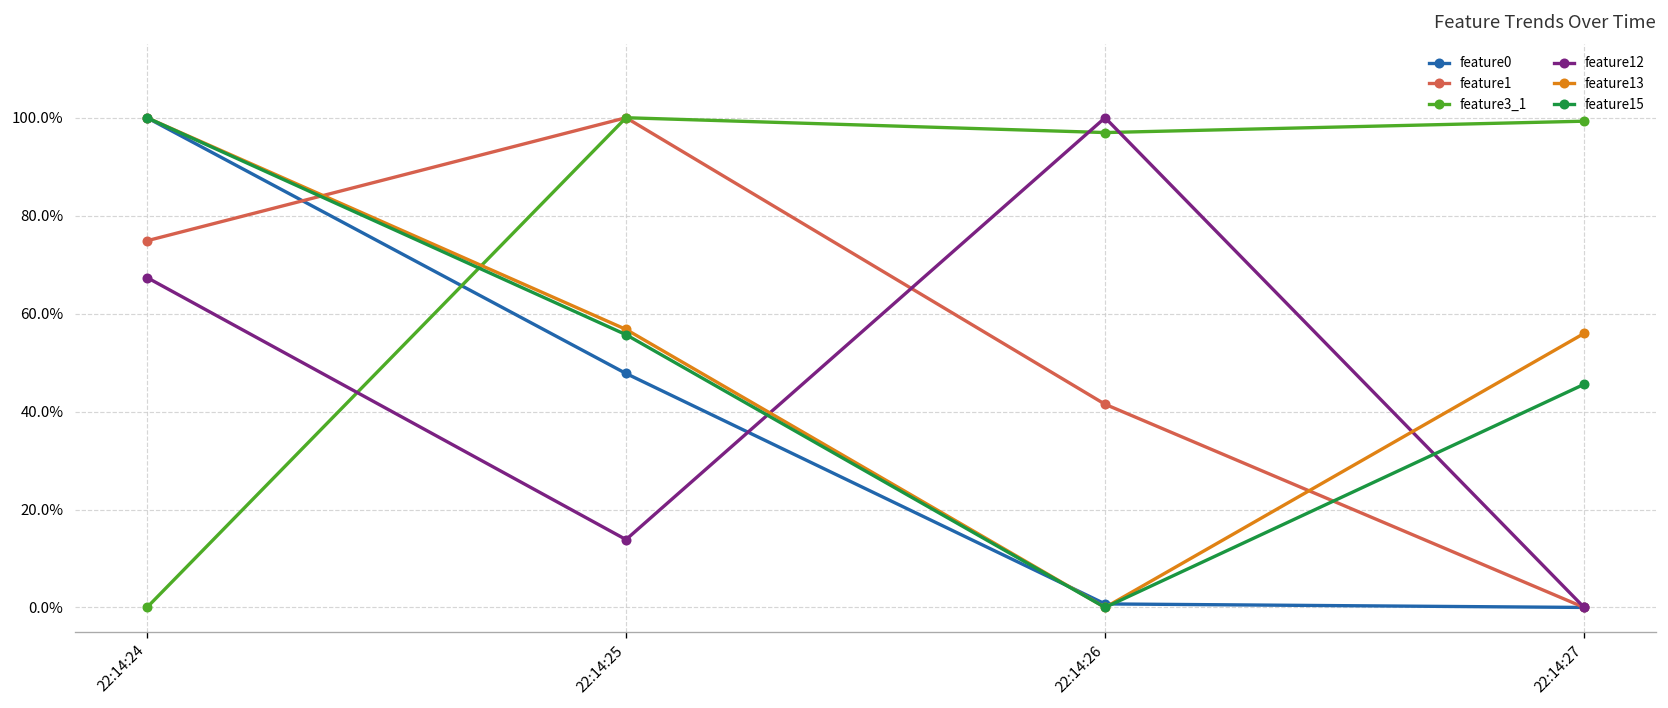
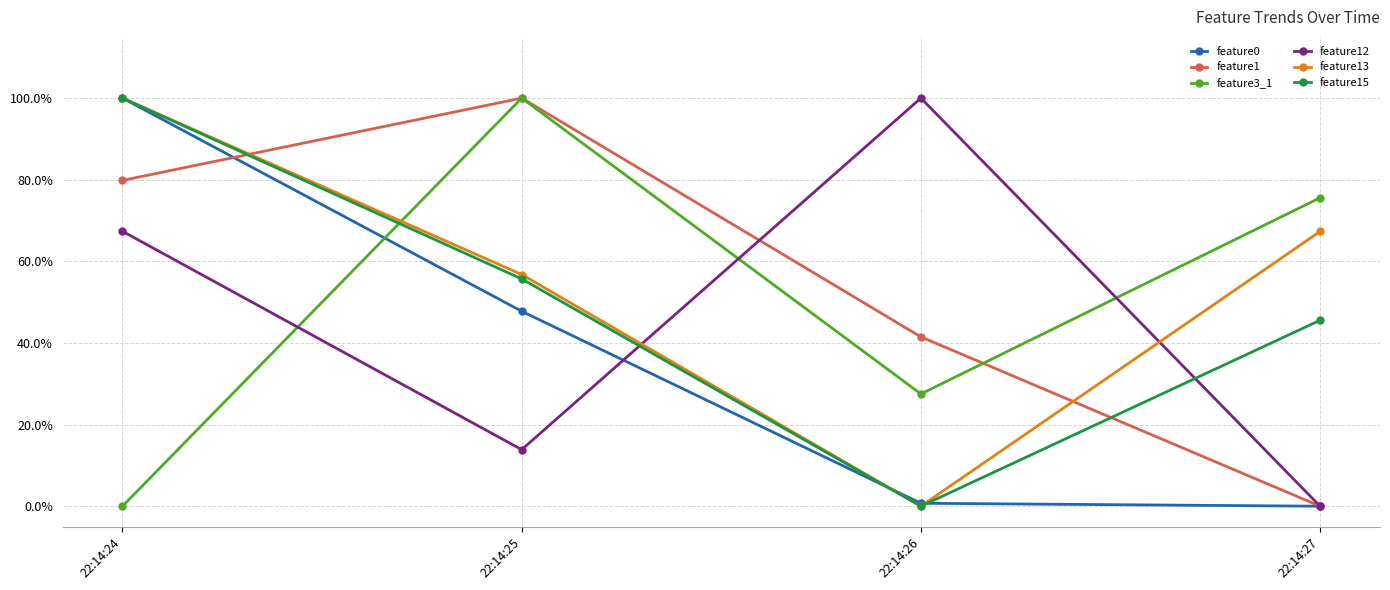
  {
    "feature0": {
      "22:14:25": "48%",
      "22:14:26": "1%"
    },
    "feature1": {
-     "22:14:24": "75%",
+     "22:14:24": "80%",
      "22:14:26": "41%"
    },
    "feature3_1": {
      "22:14:24": "0%",
-     "22:14:26": "97%",
-     "22:14:27": "99%"
+     "22:14:26": "28%",
+     "22:14:27": "76%"
    },
    "feature12": {
      "22:14:24": "67%",
      "22:14:25": "14%",
      "22:14:26": "100%"
    },
    "feature13": {
      "22:14:25": "57%",
-     "22:14:27": "56%"
+     "22:14:27": "67%"
    },
    "feature15": {
      "22:14:25": "56%",
      "22:14:27": "46%"
    }
  }
